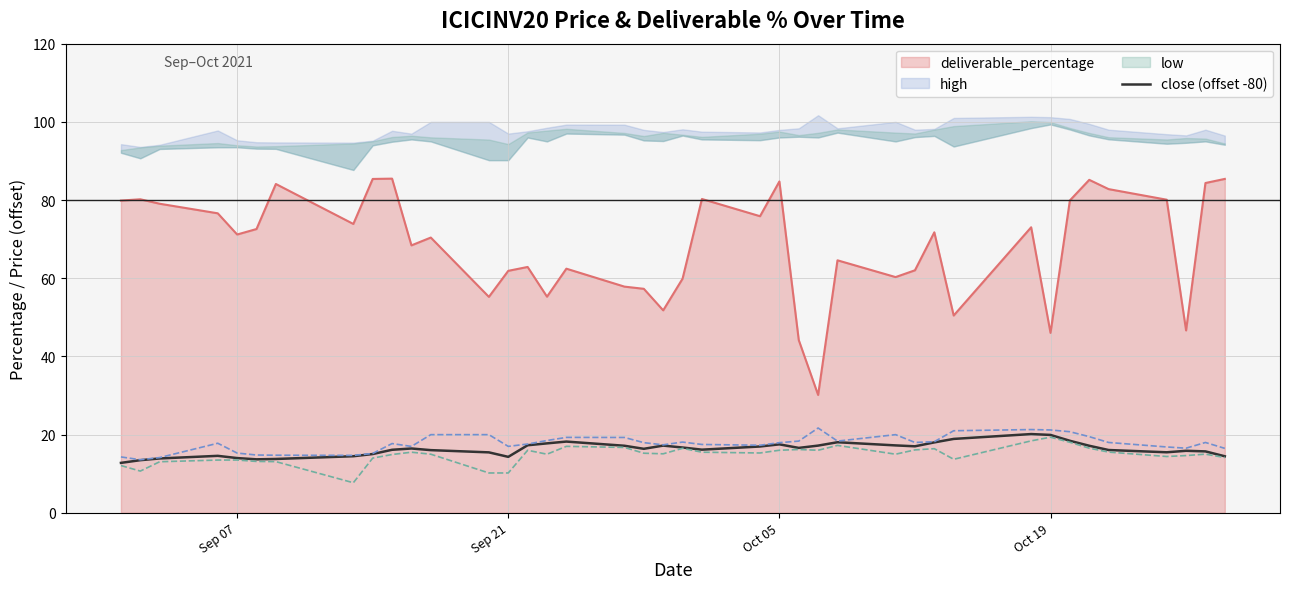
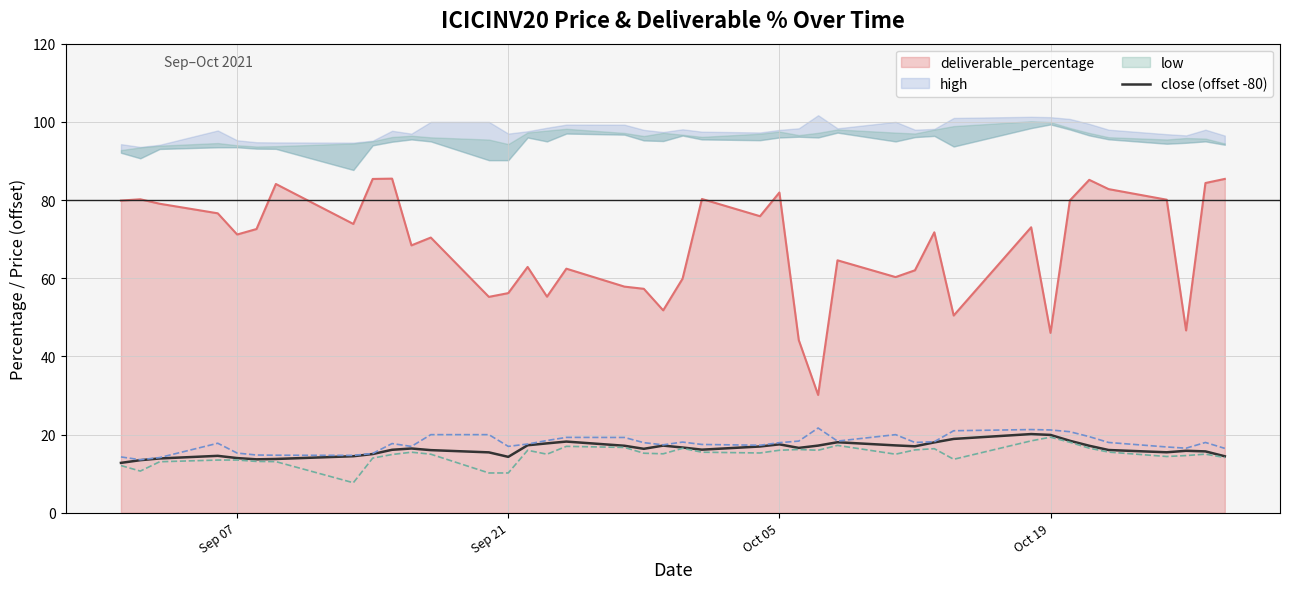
  {
    "deliverable_percentage": {
      "Sep 07": 71,
-     "Sep 21": 62,
-     "Oct 05": 85,
+     "Sep 21": 56,
+     "Oct 05": 82,
      "Oct 19": 46
    },
    "close (offset -80)": {
      "Sep 21": 14
    }
  }
